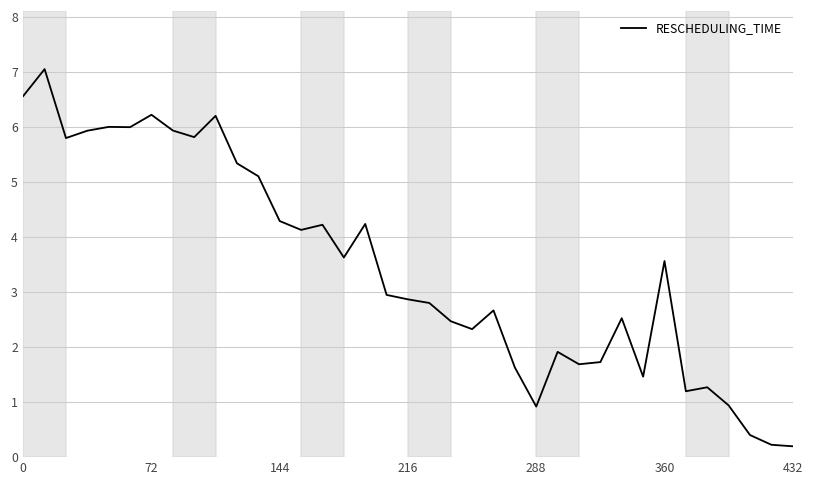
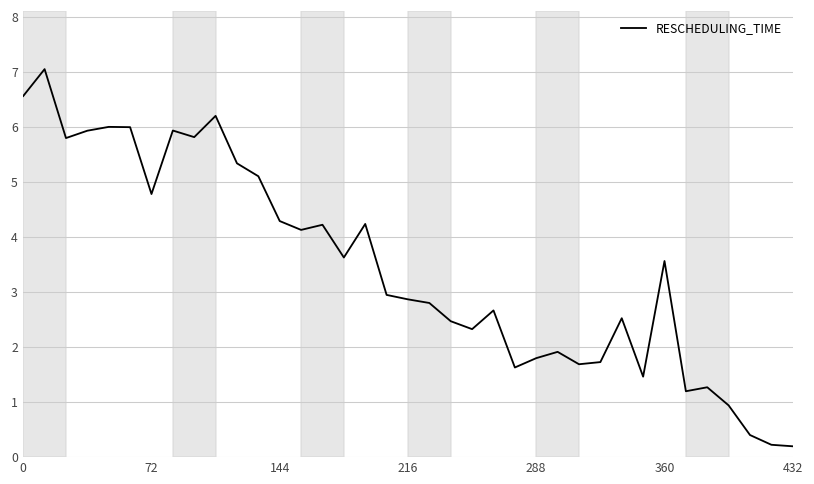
  {
    "0": 6.6,
-   "72": 6.2,
+   "72": 4.8,
    "144": 4.3,
    "216": 2.9,
-   "288": 0.9,
+   "288": 1.8,
    "360": 3.6,
    "432": 0.2
  }
